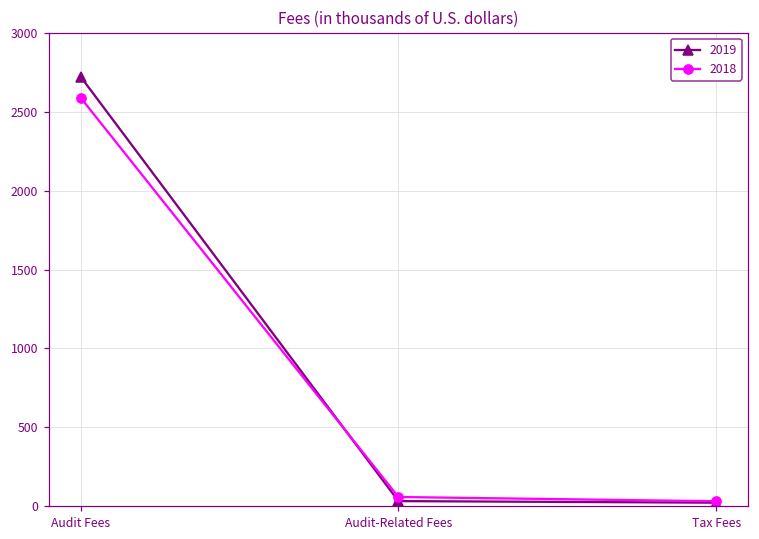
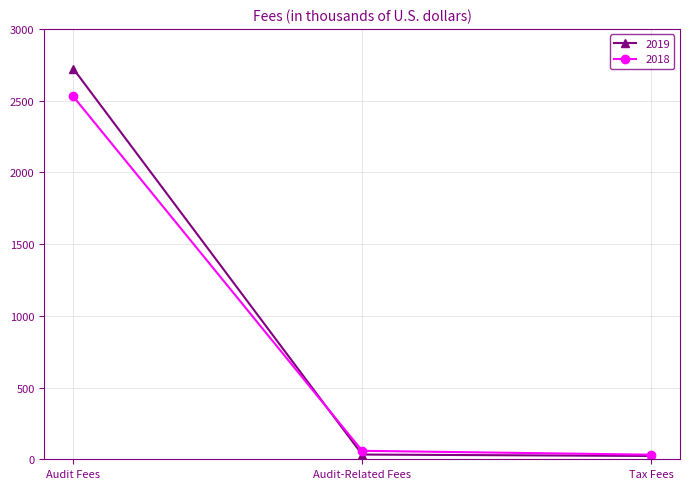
  {
    "2019": {
      "Audit Fees": 2720,
      "Audit-Related Fees": 30
    },
    "2018": {
-     "Audit Fees": 2590,
+     "Audit Fees": 2530,
      "Audit-Related Fees": 60
    }
  }
